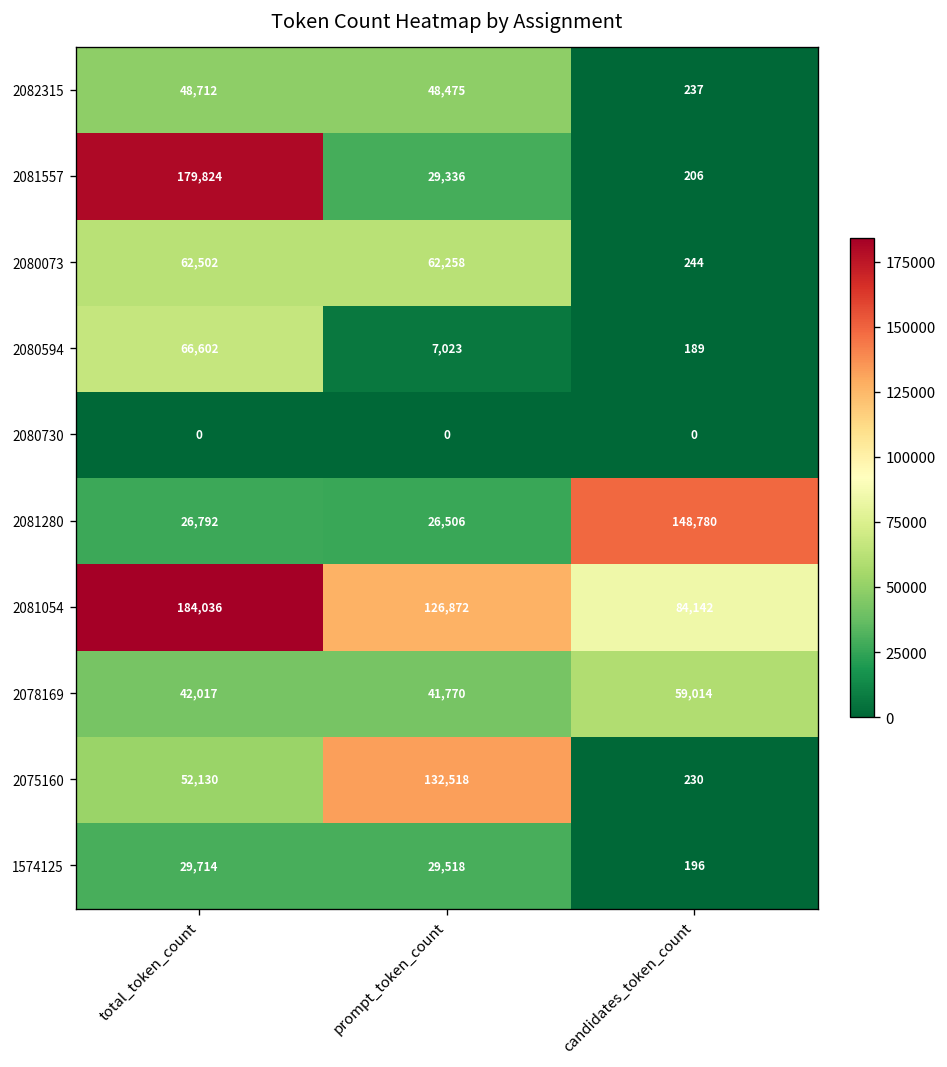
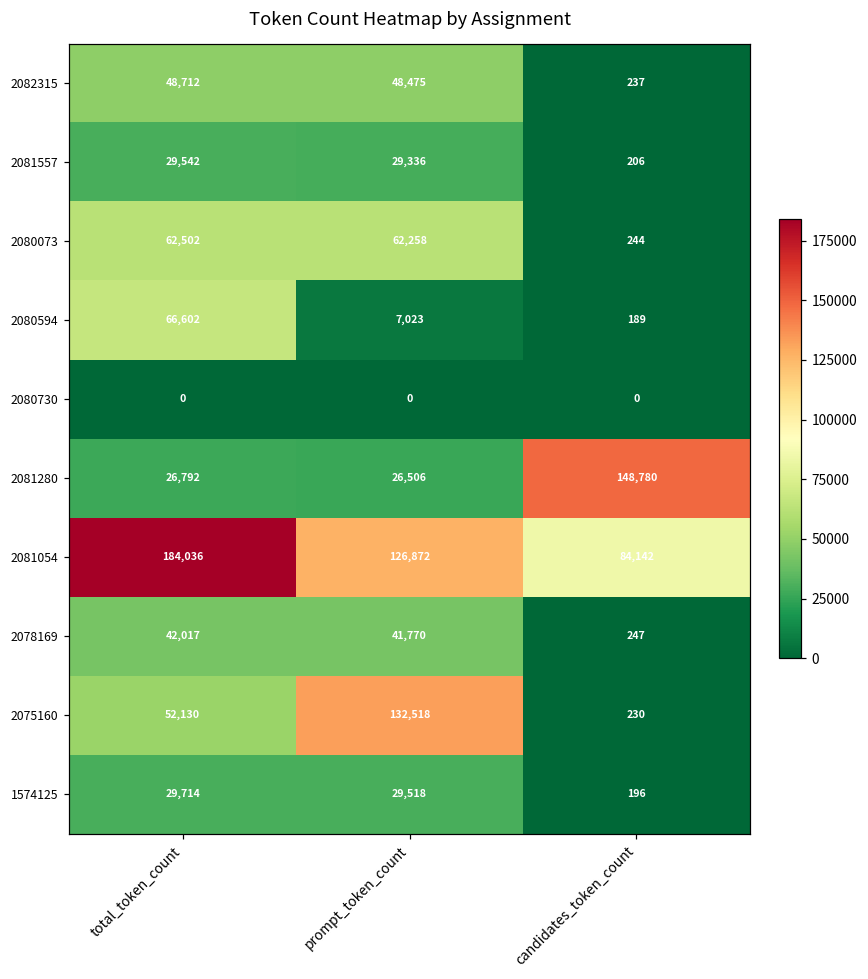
  {
    "2082315": {
      "total_token_count": "48,712",
      "prompt_token_count": "48,475",
      "candidates_token_count": "237"
    },
    "2081557": {
-     "total_token_count": "179,824",
+     "total_token_count": "29,542",
      "prompt_token_count": "29,336",
      "candidates_token_count": "206"
    },
    "2080073": {
      "total_token_count": "62,502",
      "prompt_token_count": "62,258",
      "candidates_token_count": "244"
    },
    "2080594": {
      "total_token_count": "66,602",
      "prompt_token_count": "7,023",
      "candidates_token_count": "189"
    },
    "2080730": {
      "total_token_count": "0",
      "prompt_token_count": "0",
      "candidates_token_count": "0"
    },
    "2081280": {
      "total_token_count": "26,792",
      "prompt_token_count": "26,506",
      "candidates_token_count": "148,780"
    },
    "2081054": {
      "total_token_count": "184,036",
      "prompt_token_count": "126,872",
      "candidates_token_count": "84,142"
    },
    "2078169": {
      "total_token_count": "42,017",
      "prompt_token_count": "41,770",
-     "candidates_token_count": "59,014"
+     "candidates_token_count": "247"
    },
    "2075160": {
      "total_token_count": "52,130",
      "prompt_token_count": "132,518",
      "candidates_token_count": "230"
    },
    "1574125": {
      "total_token_count": "29,714",
      "prompt_token_count": "29,518",
      "candidates_token_count": "196"
    }
  }
